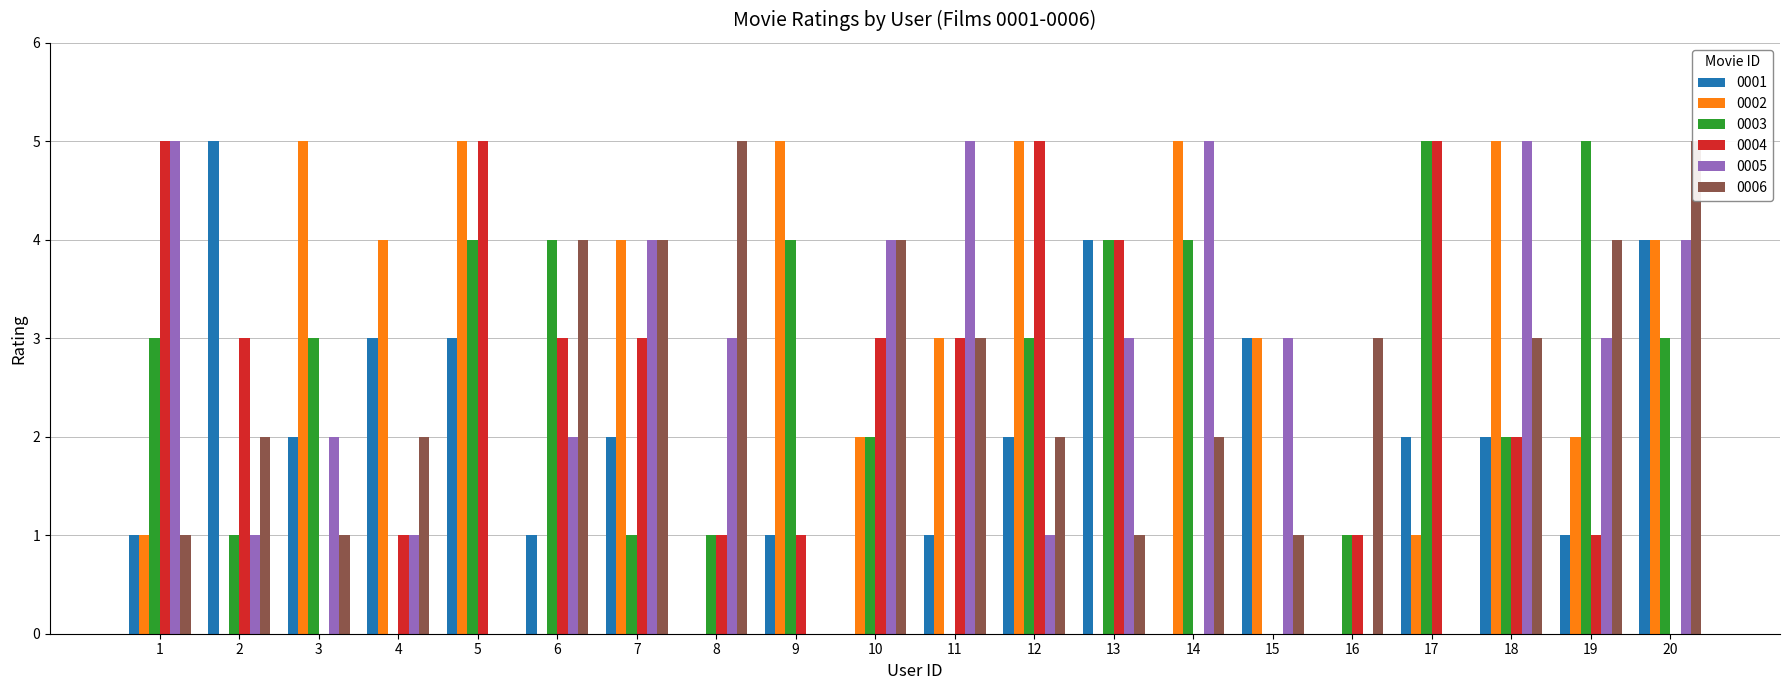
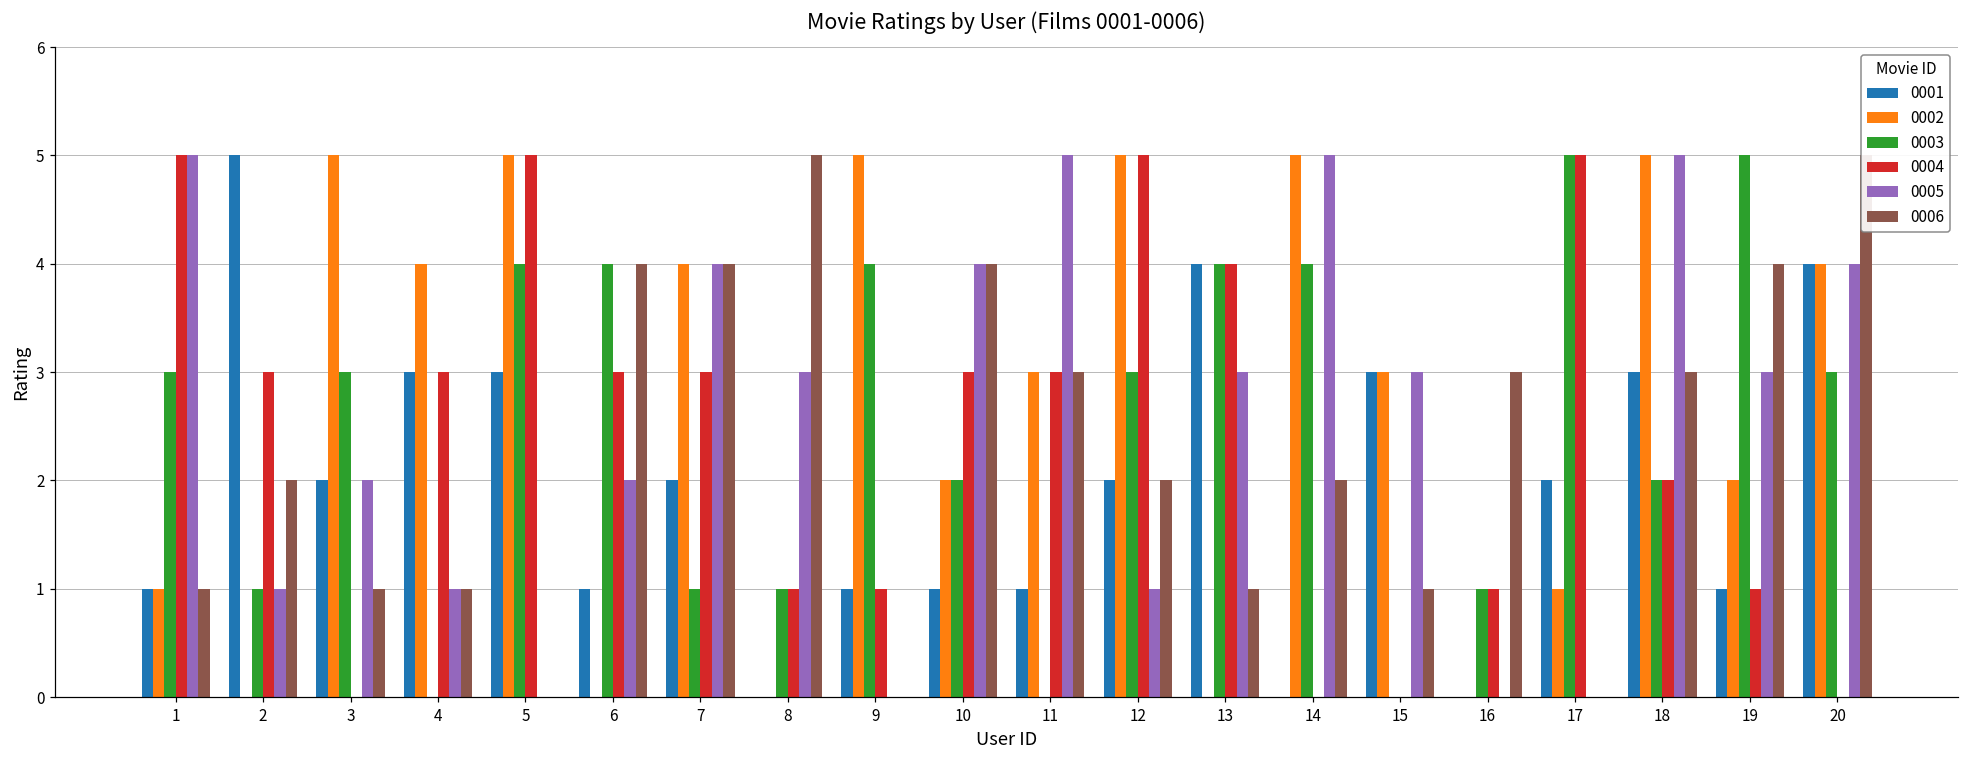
  {
    "0001": {
      "1": 1,
      "2": 5,
      "3": 2,
      "4": 3,
      "5": 3,
      "6": 1,
      "7": 2,
      "8": 0,
      "9": 1,
-     "10": 0,
+     "10": 1,
      "11": 1,
      "12": 2,
      "13": 4,
      "14": 0,
      "15": 3,
      "16": 0,
      "17": 2,
-     "18": 2,
+     "18": 3,
      "19": 1,
      "20": 4
    },
    "0002": {
      "1": 1,
      "2": 0,
      "3": 5,
      "4": 4,
      "5": 5,
      "6": 0,
      "7": 4,
      "8": 0,
      "9": 5,
      "10": 2,
      "11": 3,
      "12": 5,
      "13": 0,
      "14": 5,
      "15": 3,
      "16": 0,
      "17": 1,
      "18": 5,
      "19": 2,
      "20": 4
    },
    "0003": {
      "1": 3,
      "2": 1,
      "3": 3,
      "4": 0,
      "5": 4,
      "6": 4,
      "7": 1,
      "8": 1,
      "9": 4,
      "10": 2,
      "11": 0,
      "12": 3,
      "13": 4,
      "14": 4,
      "15": 0,
      "16": 1,
      "17": 5,
      "18": 2,
      "19": 5,
      "20": 3
    },
    "0004": {
      "1": 5,
      "2": 3,
      "3": 0,
-     "4": 1,
+     "4": 3,
      "5": 5,
      "6": 3,
      "7": 3,
      "8": 1,
      "9": 1,
      "10": 3,
      "11": 3,
      "12": 5,
      "13": 4,
      "14": 0,
      "15": 0,
      "16": 1,
      "17": 5,
      "18": 2,
      "19": 1,
      "20": 0
    },
    "0005": {
      "1": 5,
      "2": 1,
      "3": 2,
      "4": 1,
      "5": 0,
      "6": 2,
      "7": 4,
      "8": 3,
      "9": 0,
      "10": 4,
      "11": 5,
      "12": 1,
      "13": 3,
      "14": 5,
      "15": 3,
      "16": 0,
      "17": 0,
      "18": 5,
      "19": 3,
      "20": 4
    },
    "0006": {
      "1": 1,
      "2": 2,
      "3": 1,
-     "4": 2,
+     "4": 1,
      "5": 0,
      "6": 4,
      "7": 4,
      "8": 5,
      "9": 0,
      "10": 4,
      "11": 3,
      "12": 2,
      "13": 1,
      "14": 2,
      "15": 1,
      "16": 3,
      "17": 0,
      "18": 3,
      "19": 4
    }
  }
